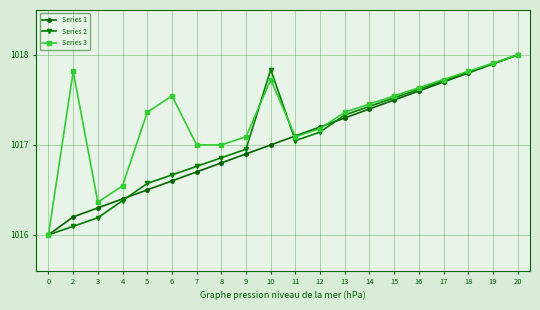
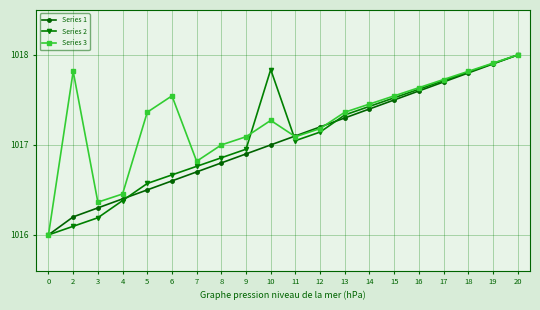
  {
    "Series 3": {
      "2": 1017.8,
      "3": 1016.4,
-     "4": 1016.55,
+     "4": 1016.45,
      "5": 1017.4,
      "6": 1017.5,
-     "7": 1017.0,
+     "7": 1016.8,
      "8": 1017.0,
      "9": 1017.1,
-     "10": 1017.7,
+     "10": 1017.3,
      "13": 1017.4
    }
  }
